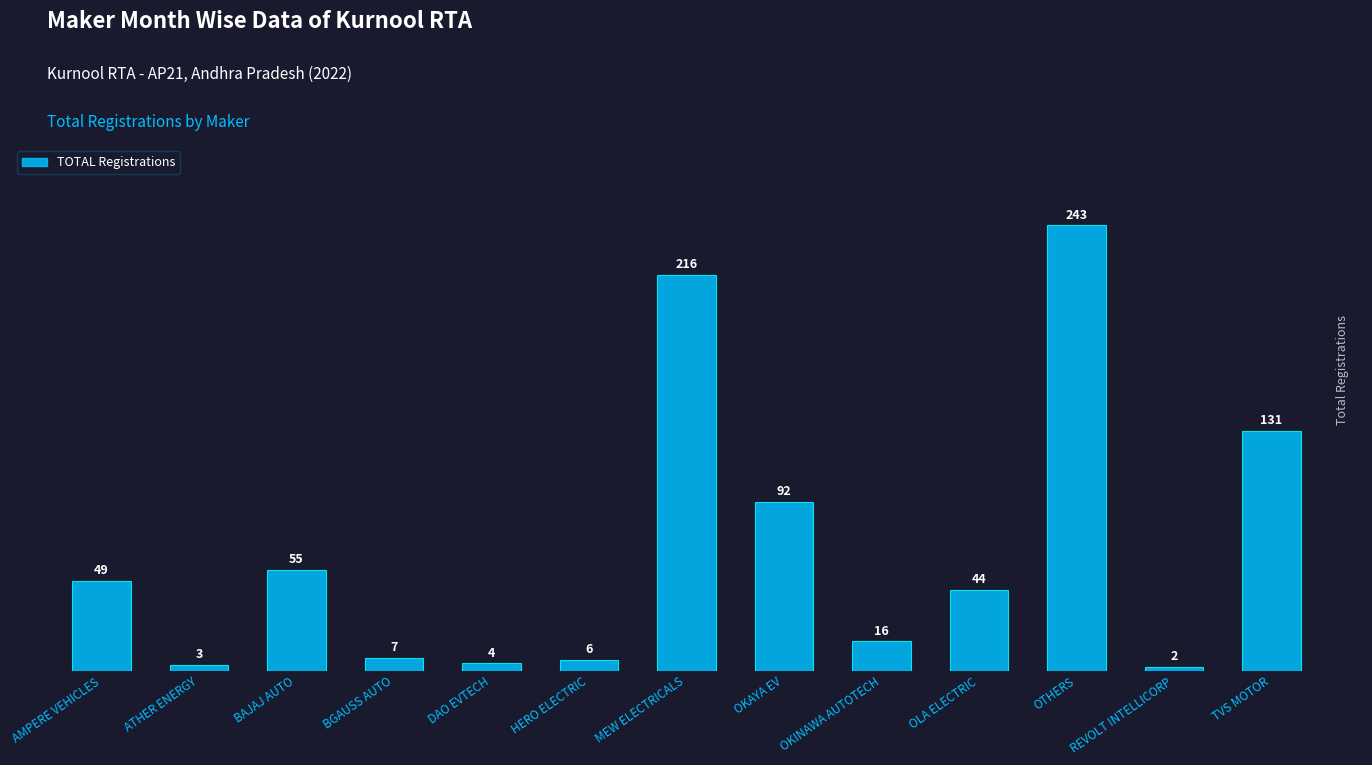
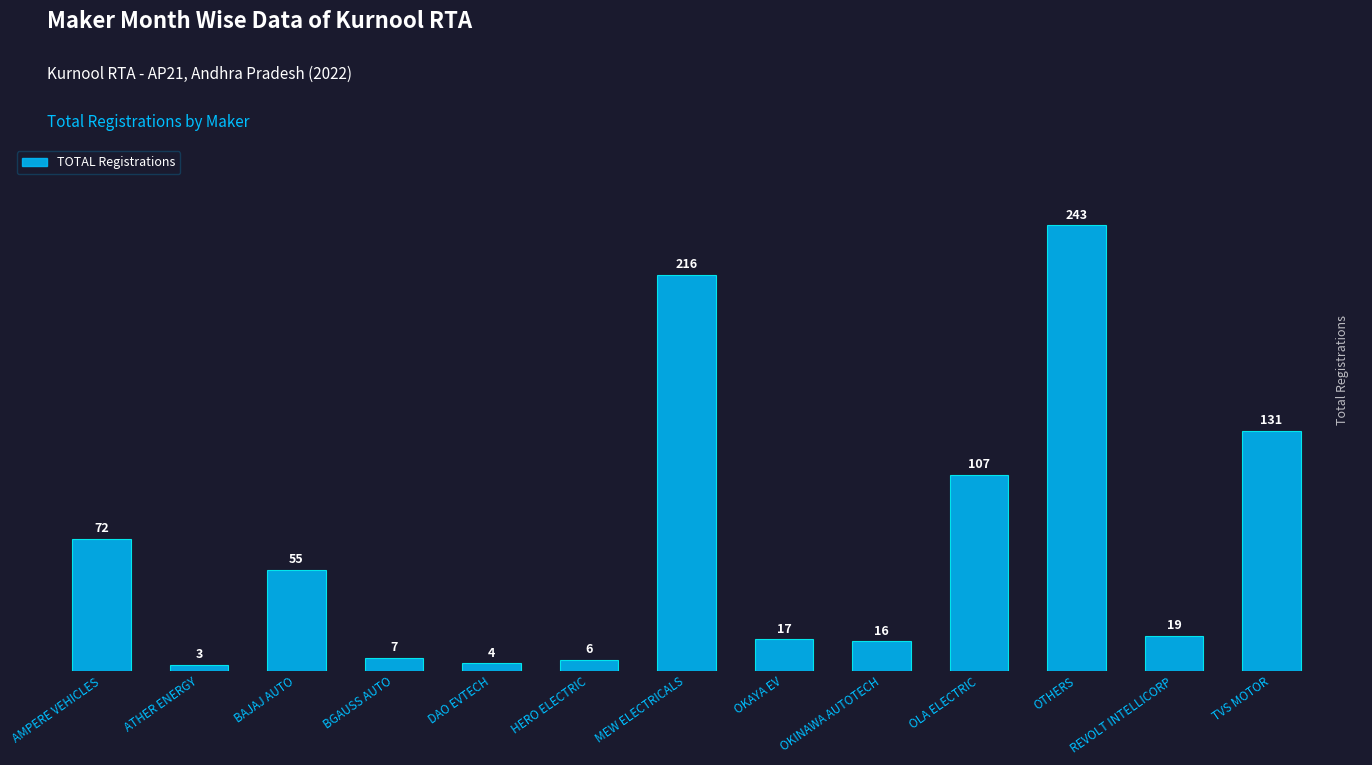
  {
-   "AMPERE VEHICLES": 49,
+   "AMPERE VEHICLES": 72,
    "ATHER ENERGY": 3,
    "BAJAJ AUTO": 55,
    "BGAUSS AUTO": 7,
    "DAO EVTECH": 4,
    "HERO ELECTRIC": 6,
    "MEW ELECTRICALS": 216,
-   "OKAYA EV": 92,
+   "OKAYA EV": 17,
    "OKINAWA AUTOTECH": 16,
-   "OLA ELECTRIC": 44,
+   "OLA ELECTRIC": 107,
    "OTHERS": 243,
-   "REVOLT INTELLICORP": 2,
+   "REVOLT INTELLICORP": 19,
    "TVS MOTOR": 131
  }
